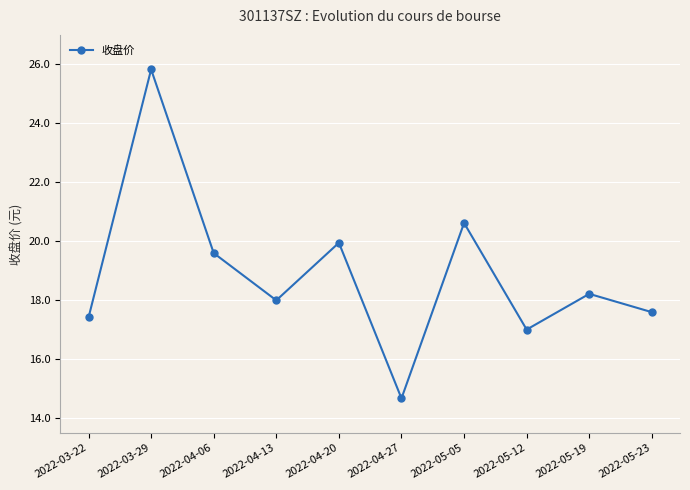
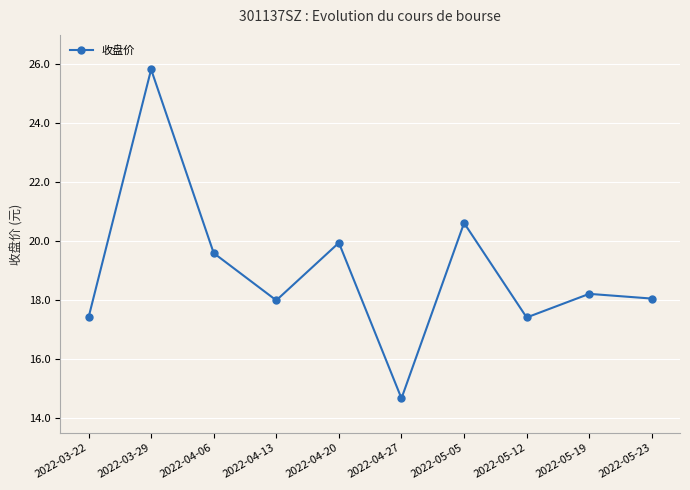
  {
    "收盘价": {
      "2022-03-22": 17.4,
      "2022-03-29": 25.8,
      "2022-04-06": 19.6,
      "2022-04-13": 18.0,
      "2022-04-20": 19.9,
      "2022-04-27": 14.7,
      "2022-05-05": 20.6,
-     "2022-05-12": 17.0,
+     "2022-05-12": 17.4,
      "2022-05-19": 18.2,
-     "2022-05-23": 17.6
+     "2022-05-23": 18.0
    }
  }
